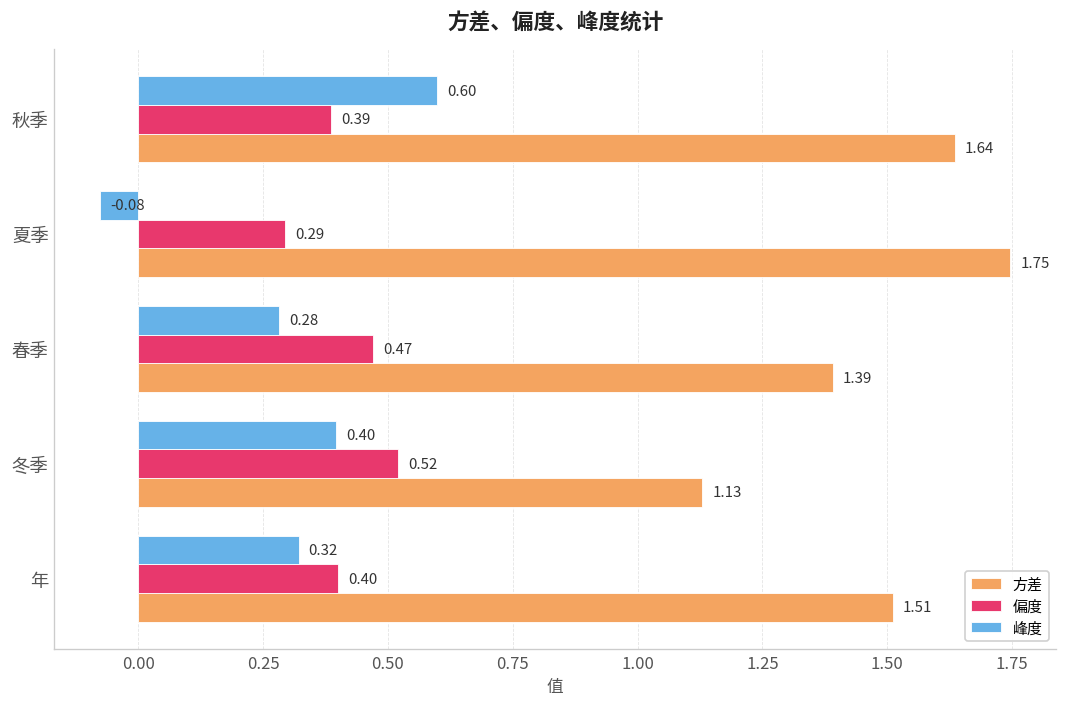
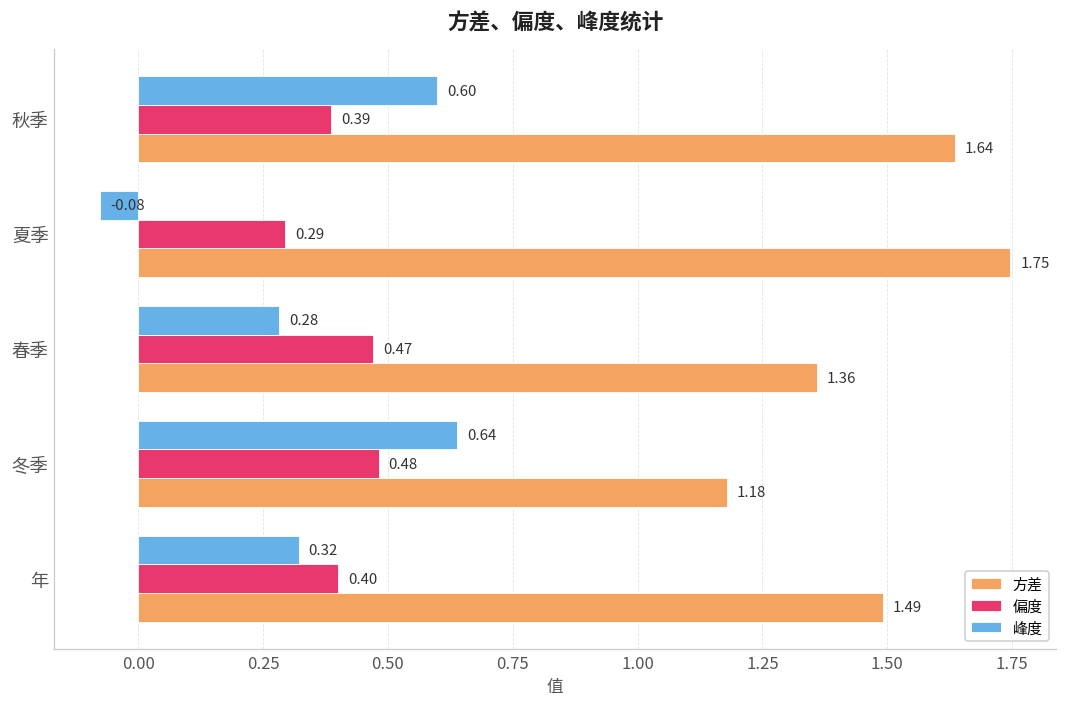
  {
    "方差": {
      "秋季": 1.64,
      "夏季": 1.75,
-     "春季": 1.39,
-     "冬季": 1.13,
-     "年": 1.51
+     "春季": 1.36,
+     "冬季": 1.18,
+     "年": 1.49
    },
    "偏度": {
      "秋季": 0.39,
      "夏季": 0.29,
      "春季": 0.47,
-     "冬季": 0.52,
+     "冬季": 0.48,
      "年": 0.40
    },
    "峰度": {
      "秋季": 0.60,
      "夏季": -0.08,
      "春季": 0.28,
-     "冬季": 0.40,
+     "冬季": 0.64,
      "年": 0.32
    }
  }
